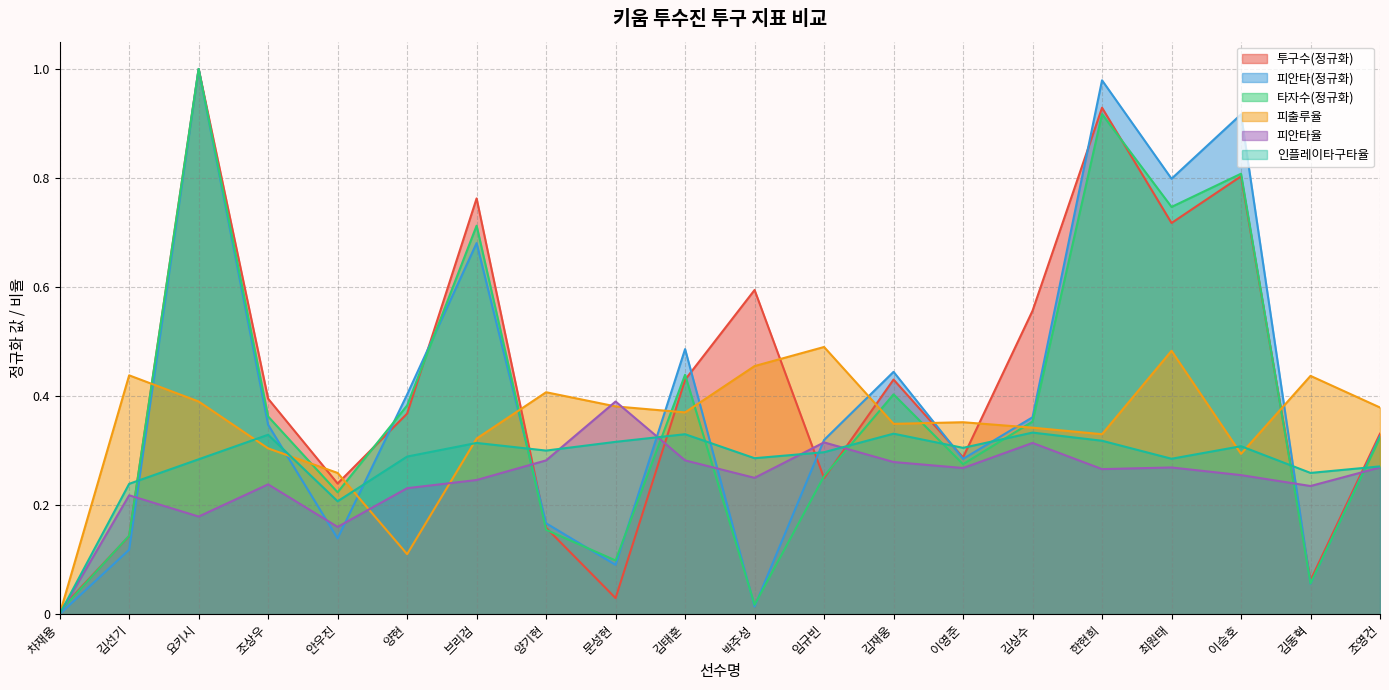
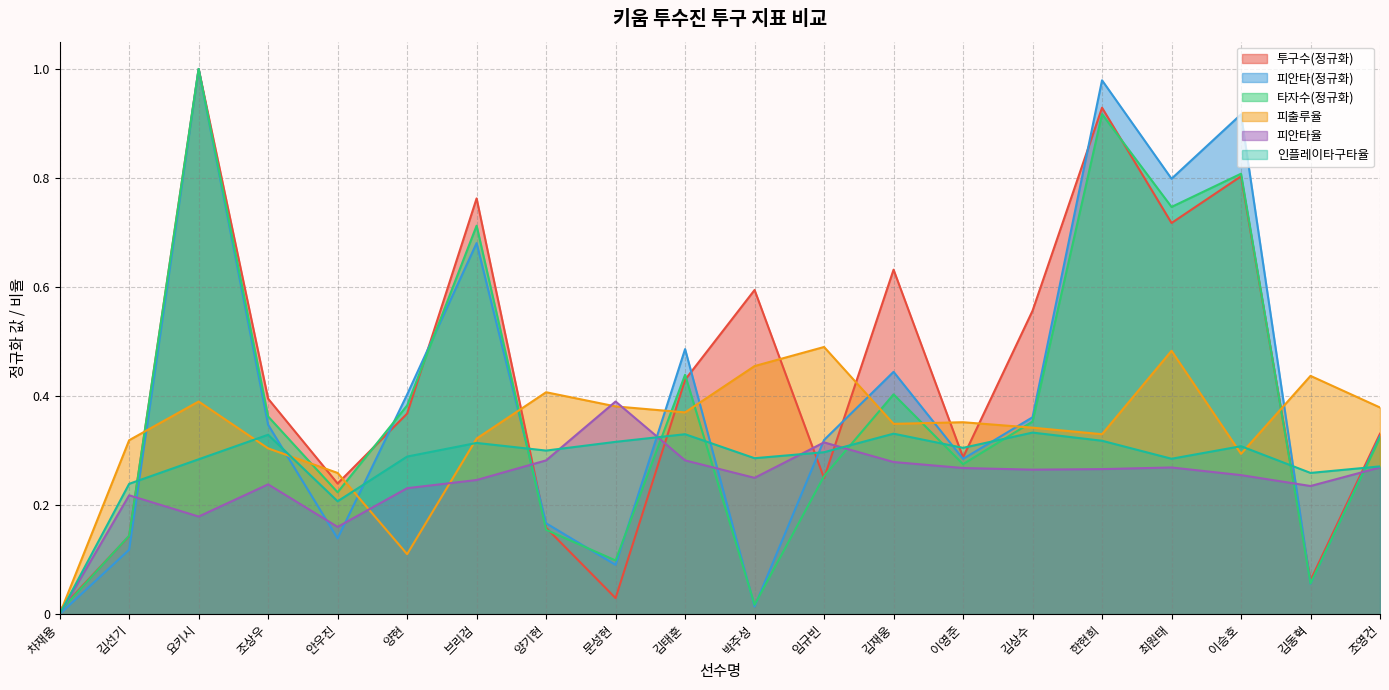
  {
    "투구수(정규화)": {
      "조상우": 0.40,
      "안우진": 0.24,
      "양현": 0.37,
      "브리검": 0.76,
      "문성현": 0.03,
      "김태훈": 0.43,
      "박주성": 0.59,
-     "김재웅": 0.43,
+     "김재웅": 0.63,
      "김상수": 0.56,
      "한현희": 0.93,
      "최원태": 0.72,
      "이승호": 0.80,
      "김동혁": 0.06
    },
    "피출루율": {
-     "김선기": 0.44,
+     "김선기": 0.32,
      "요키시": 0.39,
      "조상우": 0.30,
      "안우진": 0.26,
      "양현": 0.11,
      "브리검": 0.32,
      "양기현": 0.41,
      "문성현": 0.38,
      "김태훈": 0.37,
      "박주성": 0.46,
      "임규빈": 0.49,
      "김재웅": 0.35,
      "이영준": 0.35,
      "김상수": 0.34,
      "한현희": 0.33,
      "최원태": 0.48,
      "이승호": 0.29,
      "김동혁": 0.44,
      "조영건": 0.38
    },
    "피안타율": {
      "김선기": 0.22,
      "요키시": 0.18,
      "조상우": 0.24,
      "안우진": 0.16,
      "양현": 0.23,
      "브리검": 0.25,
      "양기현": 0.28,
      "문성현": 0.39,
      "김태훈": 0.28,
      "박주성": 0.25,
      "김재웅": 0.28,
      "이영준": 0.27,
-     "김상수": 0.31,
+     "김상수": 0.27,
      "한현희": 0.27,
      "최원태": 0.27,
      "이승호": 0.26,
      "김동혁": 0.24
    }
  }
